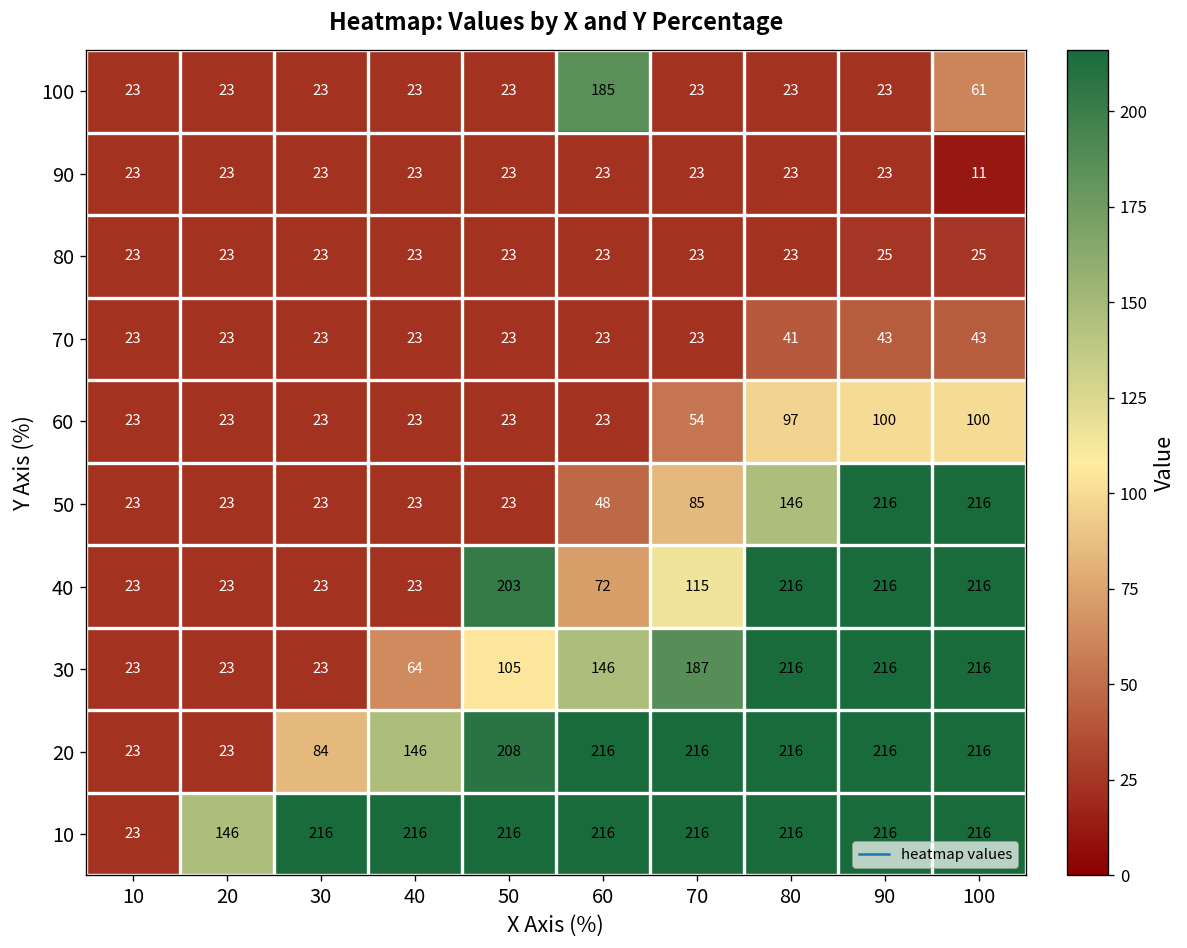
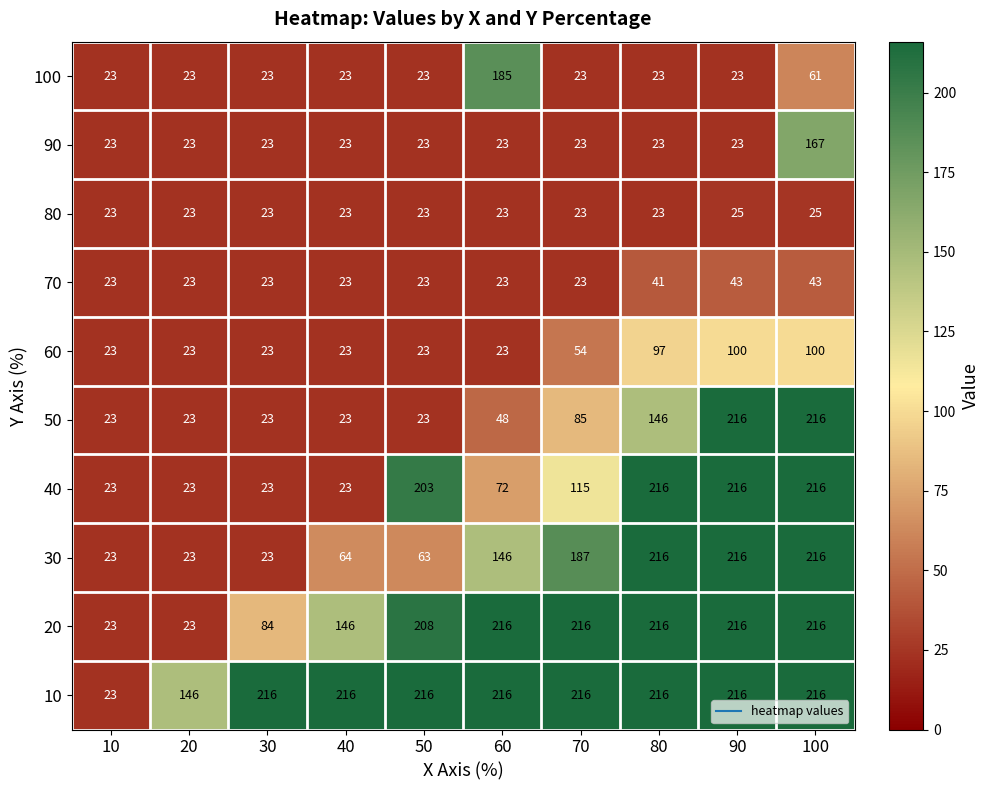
  {
    "100": {
      "10": 23,
      "20": 23,
      "30": 23,
      "40": 23,
      "50": 23,
      "60": 185,
      "70": 23,
      "80": 23,
      "90": 23,
      "100": 61
    },
    "90": {
      "10": 23,
      "20": 23,
      "30": 23,
      "40": 23,
      "50": 23,
      "60": 23,
      "70": 23,
      "80": 23,
      "90": 23,
-     "100": 11
+     "100": 167
    },
    "80": {
      "10": 23,
      "20": 23,
      "30": 23,
      "40": 23,
      "50": 23,
      "60": 23,
      "70": 23,
      "80": 23,
      "90": 25,
      "100": 25
    },
    "70": {
      "10": 23,
      "20": 23,
      "30": 23,
      "40": 23,
      "50": 23,
      "60": 23,
      "70": 23,
      "80": 41,
      "90": 43,
      "100": 43
    },
    "60": {
      "10": 23,
      "20": 23,
      "30": 23,
      "40": 23,
      "50": 23,
      "60": 23,
      "70": 54,
      "80": 97,
      "90": 100,
      "100": 100
    },
    "50": {
      "10": 23,
      "20": 23,
      "30": 23,
      "40": 23,
      "50": 23,
      "60": 48,
      "70": 85,
      "80": 146,
      "90": 216,
      "100": 216
    },
    "40": {
      "10": 23,
      "20": 23,
      "30": 23,
      "40": 23,
      "50": 203,
      "60": 72,
      "70": 115,
      "80": 216,
      "90": 216,
      "100": 216
    },
    "30": {
      "10": 23,
      "20": 23,
      "30": 23,
      "40": 64,
-     "50": 105,
+     "50": 63,
      "60": 146,
      "70": 187,
      "80": 216,
      "90": 216,
      "100": 216
    },
    "20": {
      "10": 23,
      "20": 23,
      "30": 84,
      "40": 146,
      "50": 208,
      "60": 216,
      "70": 216,
      "80": 216,
      "90": 216,
      "100": 216
    },
    "10": {
      "10": 23,
      "20": 146,
      "30": 216,
      "40": 216,
      "50": 216,
      "60": 216,
      "70": 216,
      "80": 216
    }
  }
